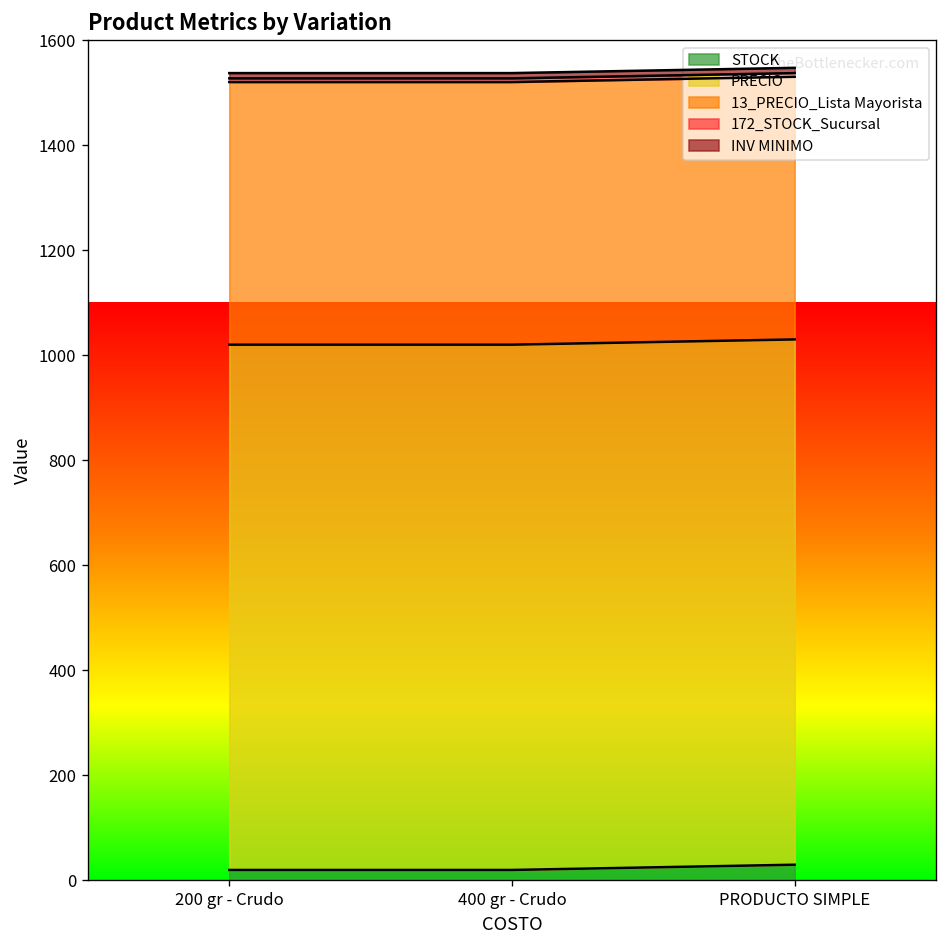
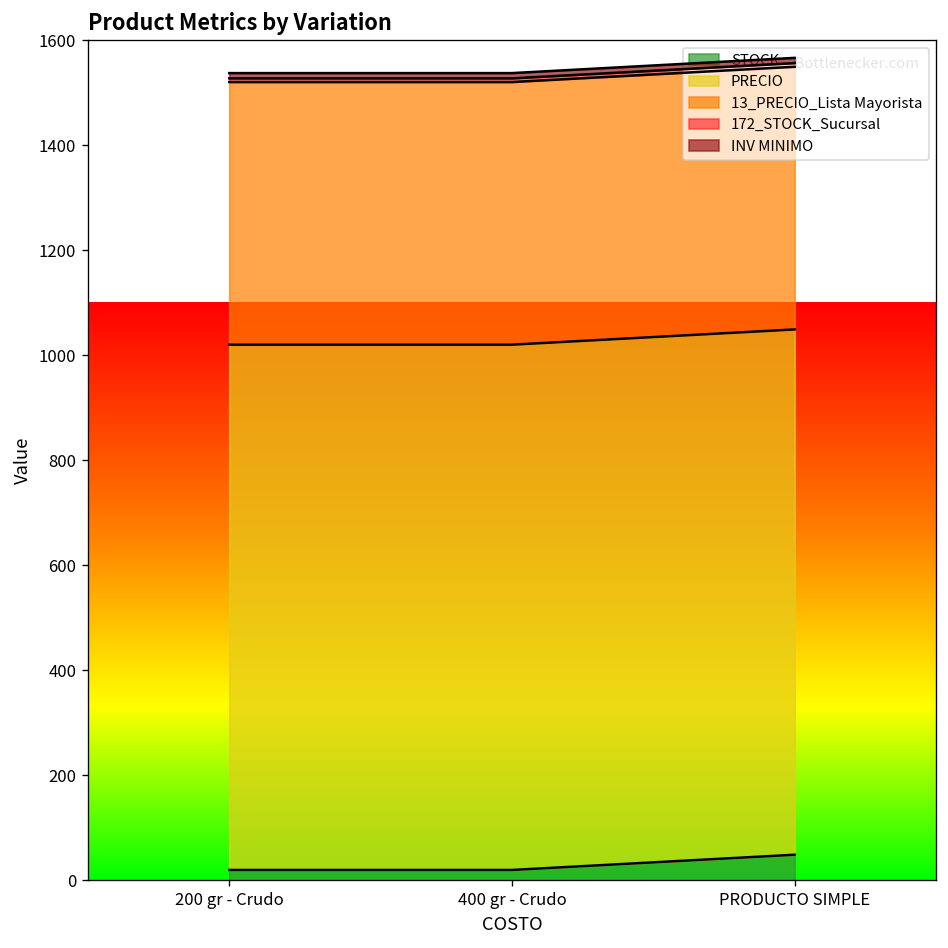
  {
    "STOCK": {
      "200 gr - Crudo": 20,
      "400 gr - Crudo": 20,
-     "PRODUCTO SIMPLE": 30
+     "PRODUCTO SIMPLE": 50
    },
    "PRECIO": {
      "200 gr - Crudo": 1000,
      "400 gr - Crudo": 1000,
      "PRODUCTO SIMPLE": 1000
    },
    "13_PRECIO_Lista Mayorista": {
      "200 gr - Crudo": 500,
      "400 gr - Crudo": 500
    },
    "172_STOCK_Sucursal": {
      "200 gr - Crudo": 10,
      "400 gr - Crudo": 10
    },
    "INV MINIMO": {
      "200 gr - Crudo": 10,
      "400 gr - Crudo": 10
    }
  }
